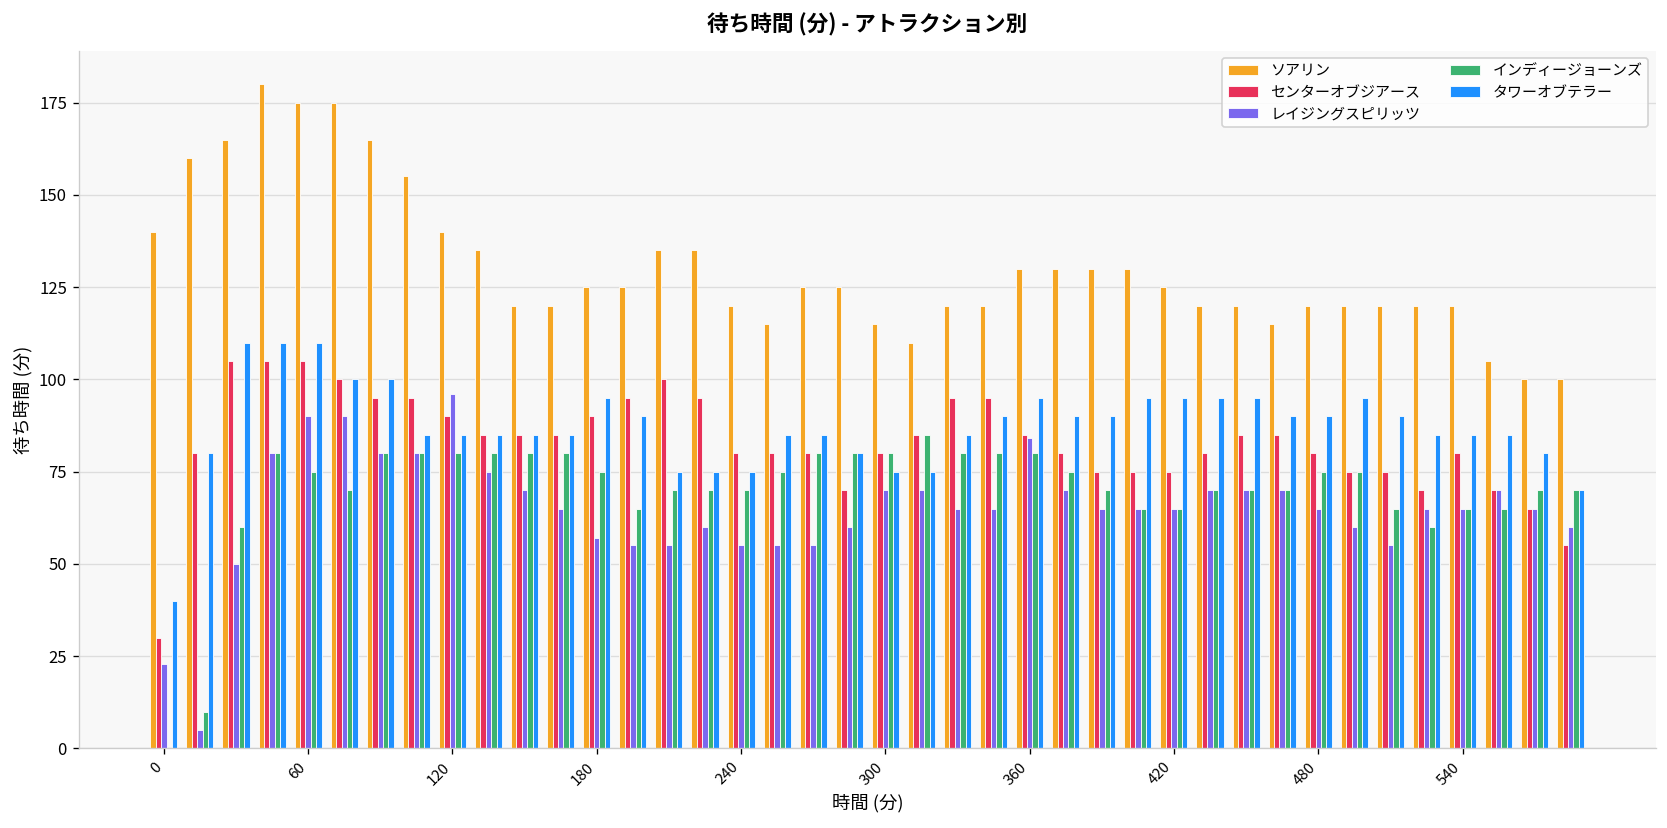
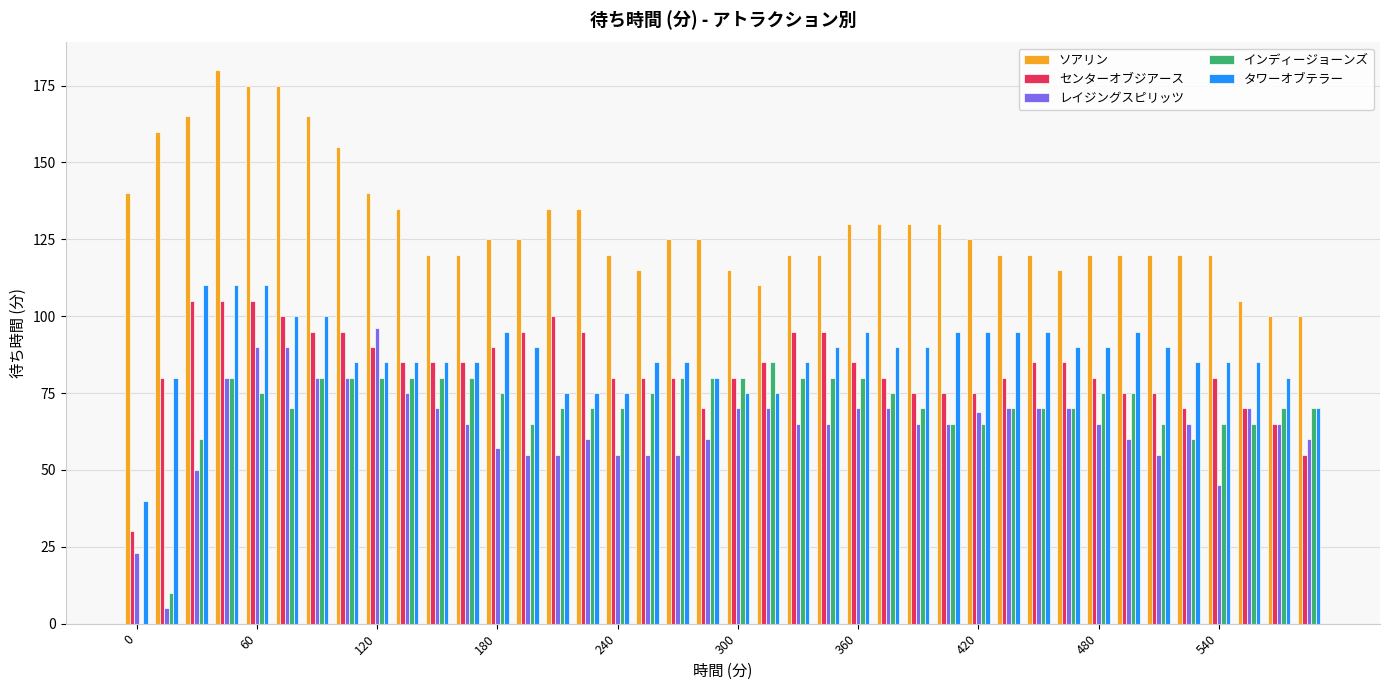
  {
    "レイジングスピリッツ": {
      "0": 23,
      "60": 90,
      "120": 96,
      "180": 57,
      "240": 55,
      "300": 70,
-     "360": 84,
-     "420": 65,
+     "360": 70,
+     "420": 69,
      "480": 65,
-     "540": 65
+     "540": 45
    }
  }
